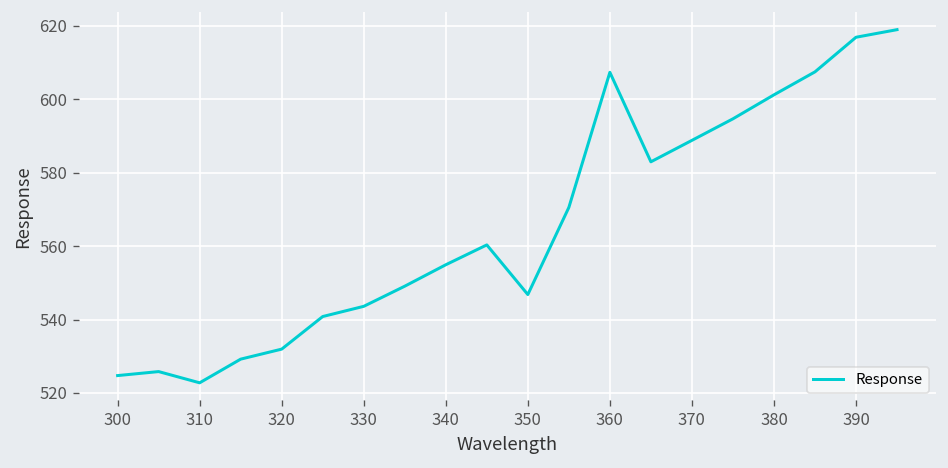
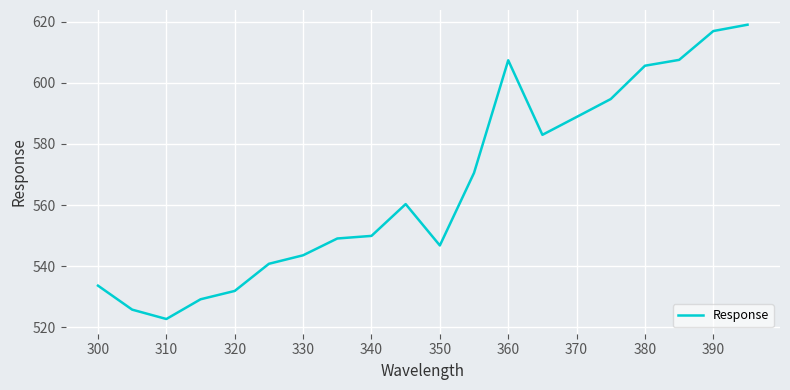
  {
-   "300": 525,
+   "300": 534,
    "310": 523,
    "320": 532,
    "330": 544,
-   "340": 555,
+   "340": 550,
    "350": 547,
    "360": 607,
    "370": 589,
-   "380": 601,
+   "380": 606,
    "390": 617
  }
